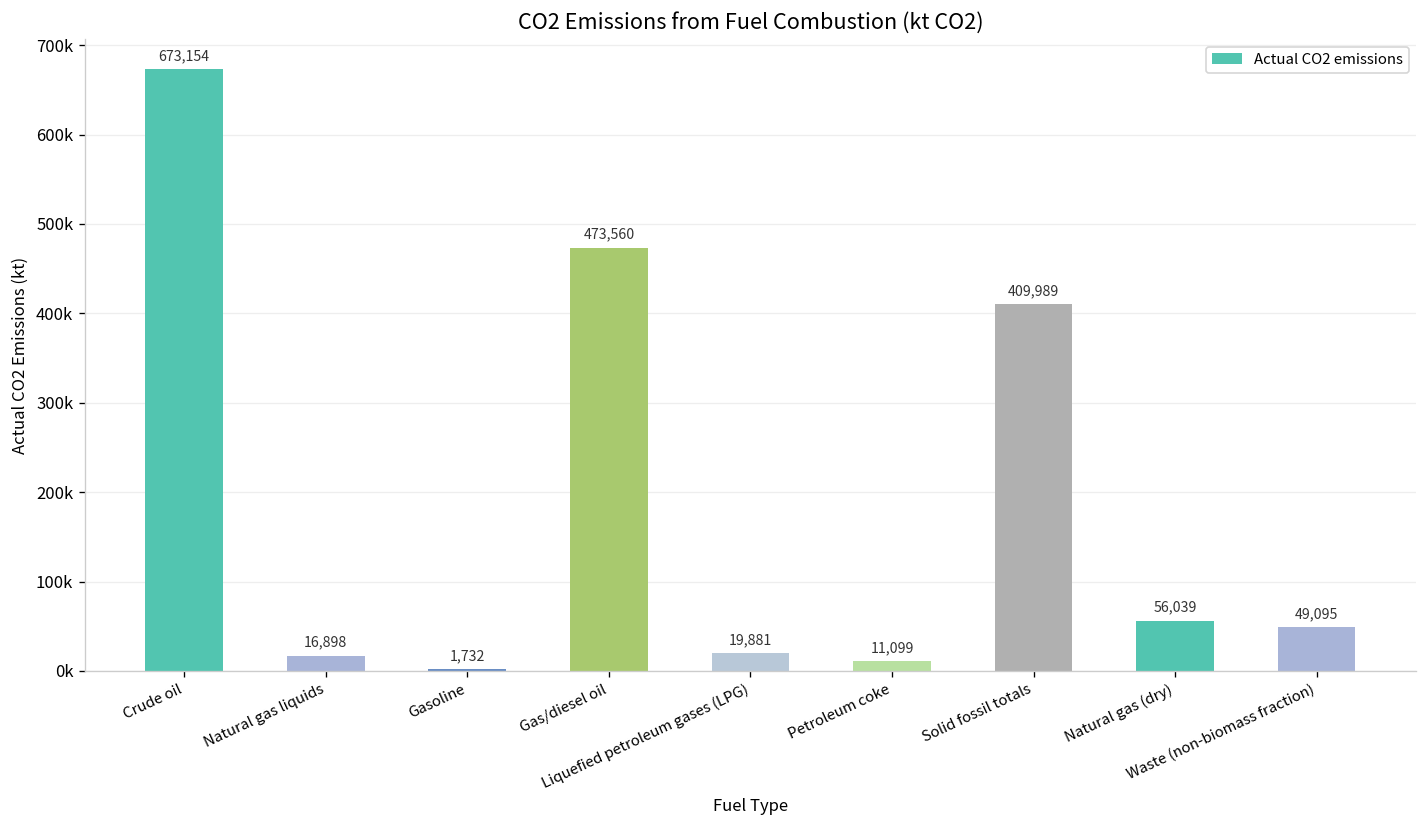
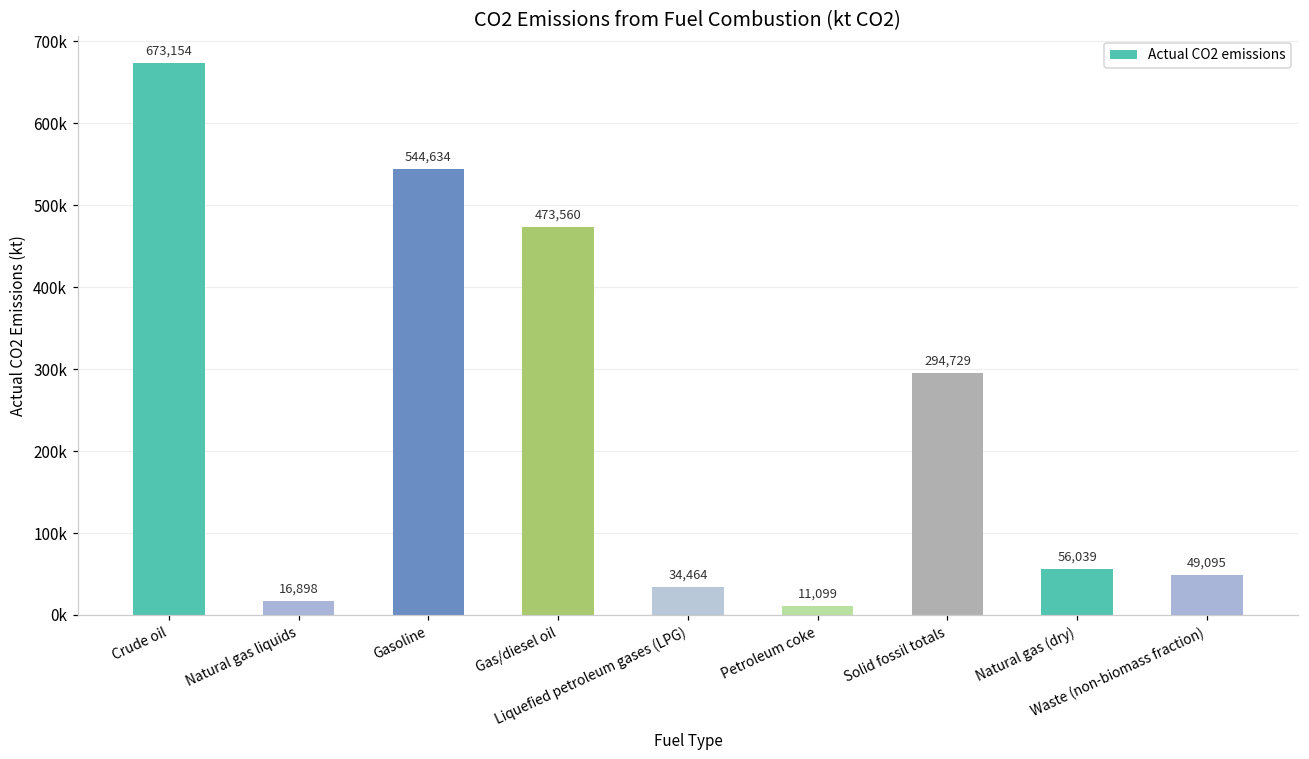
  {
    "Crude oil": "673,154",
    "Natural gas liquids": "16,898",
-   "Gasoline": "1,732",
+   "Gasoline": "544,634",
    "Gas/diesel oil": "473,560",
-   "Liquefied petroleum gases (LPG)": "19,881",
+   "Liquefied petroleum gases (LPG)": "34,464",
    "Petroleum coke": "11,099",
-   "Solid fossil totals": "409,989",
+   "Solid fossil totals": "294,729",
    "Natural gas (dry)": "56,039",
    "Waste (non-biomass fraction)": "49,095"
  }
